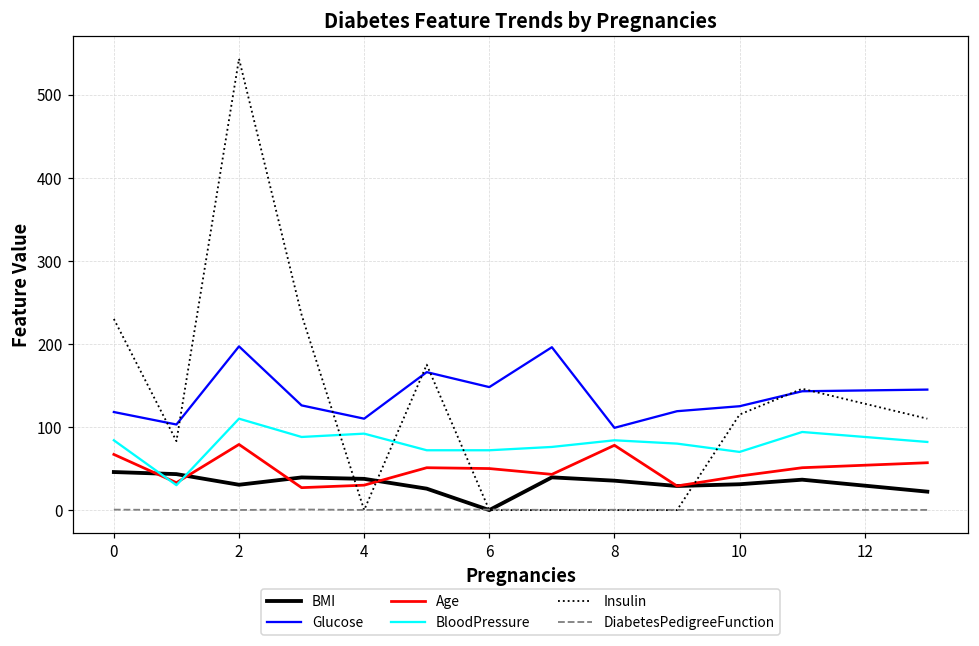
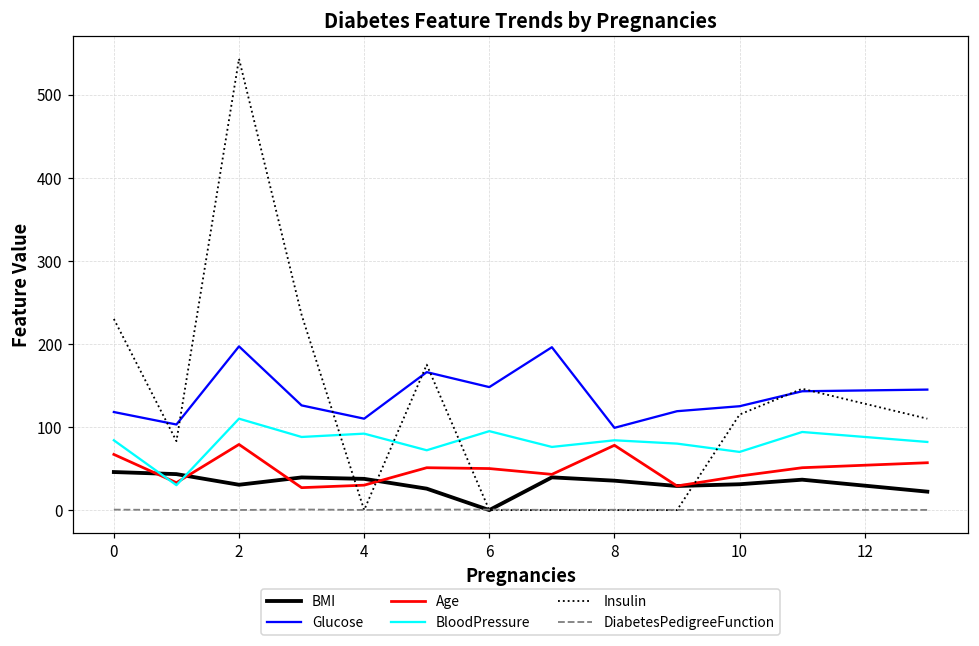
  {
    "Glucose": {
      "0": 120,
      "2": 200,
      "4": 110,
      "6": 150,
      "8": 100,
      "10": 130
    },
    "Age": {
      "0": 70,
      "2": 80,
      "4": 30,
      "6": 50,
      "8": 80,
      "10": 40
    },
    "BloodPressure": {
      "0": 80,
      "2": 110,
      "4": 90,
-     "6": 70,
+     "6": 100,
      "8": 80,
      "10": 70
    },
    "DiabetesPedigreeFunction": {
      "0": 0,
      "2": 0,
      "10": 0
    }
  }
